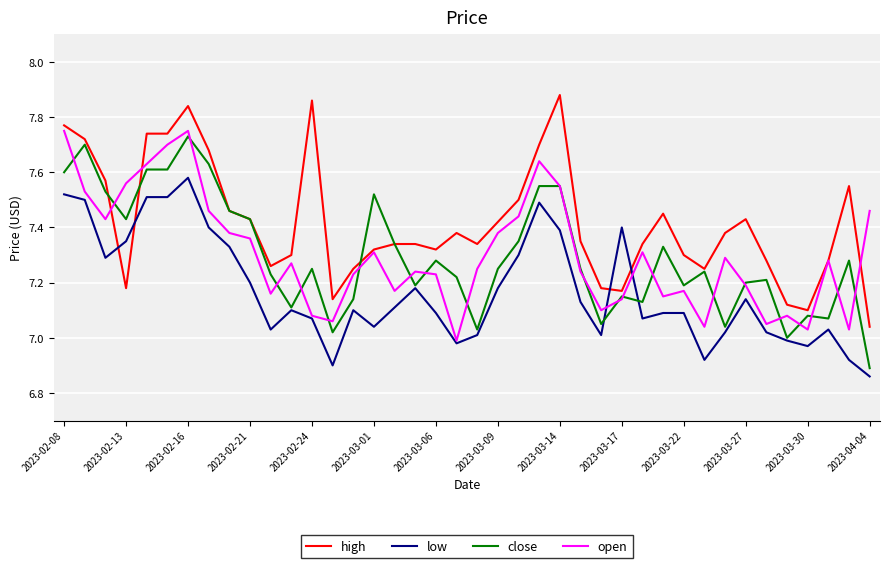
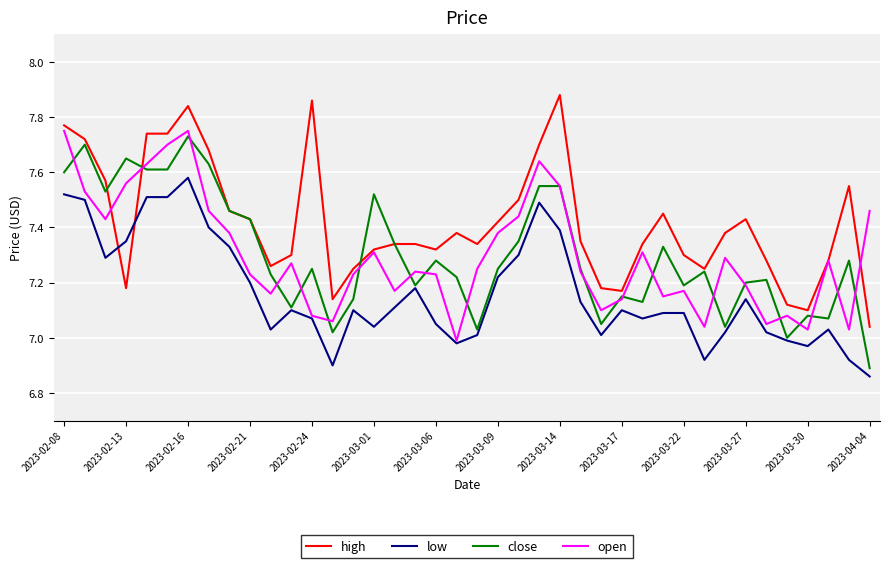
  {
    "high": {
      "2023-02-08": 7.77,
      "2023-02-13": 7.18,
      "2023-02-16": 7.84,
      "2023-02-24": 7.86,
      "2023-03-01": 7.32,
      "2023-03-06": 7.32,
      "2023-03-09": 7.42,
      "2023-03-14": 7.88,
      "2023-03-17": 7.17,
      "2023-03-22": 7.30,
      "2023-03-27": 7.43,
      "2023-03-30": 7.10,
      "2023-04-04": 7.04
    },
    "low": {
      "2023-02-08": 7.52,
      "2023-02-13": 7.35,
      "2023-02-16": 7.58,
      "2023-02-21": 7.20,
      "2023-02-24": 7.07,
      "2023-03-01": 7.04,
-     "2023-03-06": 7.09,
-     "2023-03-09": 7.18,
+     "2023-03-06": 7.05,
+     "2023-03-09": 7.22,
      "2023-03-14": 7.39,
-     "2023-03-17": 7.4,
+     "2023-03-17": 7.1,
      "2023-03-22": 7.09,
      "2023-03-27": 7.14,
      "2023-03-30": 6.97,
      "2023-04-04": 6.86
    },
    "close": {
      "2023-02-08": 7.60,
-     "2023-02-13": 7.43,
+     "2023-02-13": 7.65,
      "2023-02-16": 7.73,
      "2023-02-24": 7.25,
      "2023-03-01": 7.52,
      "2023-03-06": 7.28,
      "2023-03-09": 7.25,
      "2023-03-17": 7.15,
      "2023-03-22": 7.19,
      "2023-03-27": 7.20,
      "2023-03-30": 7.08,
      "2023-04-04": 6.89
    },
    "open": {
      "2023-02-08": 7.75,
      "2023-02-13": 7.56,
      "2023-02-16": 7.75,
-     "2023-02-21": 7.36,
+     "2023-02-21": 7.23,
      "2023-02-24": 7.08,
      "2023-03-01": 7.31,
      "2023-03-06": 7.23,
      "2023-03-09": 7.38,
      "2023-03-17": 7.14,
      "2023-03-22": 7.17,
      "2023-03-27": 7.19,
      "2023-03-30": 7.03,
      "2023-04-04": 7.46
    }
  }
